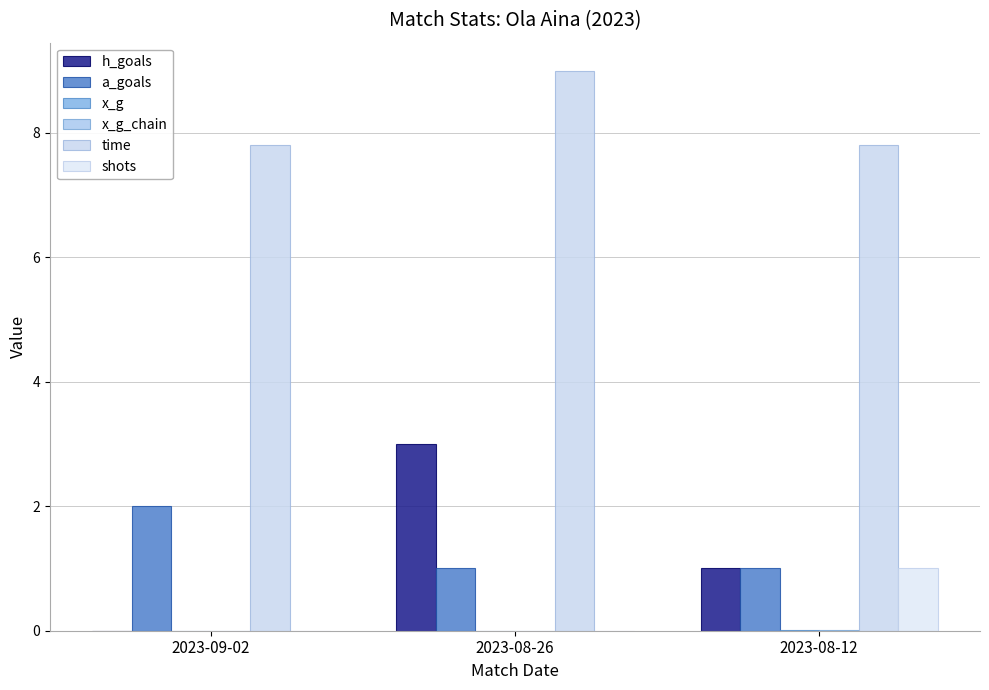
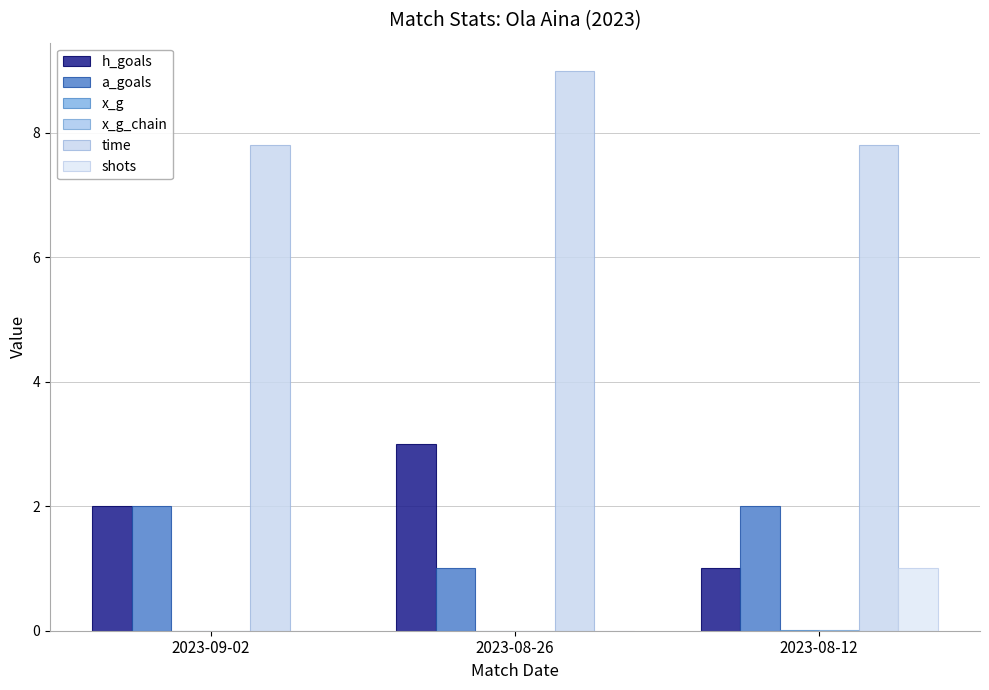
  {
    "h_goals": {
-     "2023-09-02": 0,
+     "2023-09-02": 2,
      "2023-08-26": 3,
      "2023-08-12": 1
    },
    "a_goals": {
      "2023-09-02": 2,
      "2023-08-26": 1,
-     "2023-08-12": 1
+     "2023-08-12": 2
    }
  }
